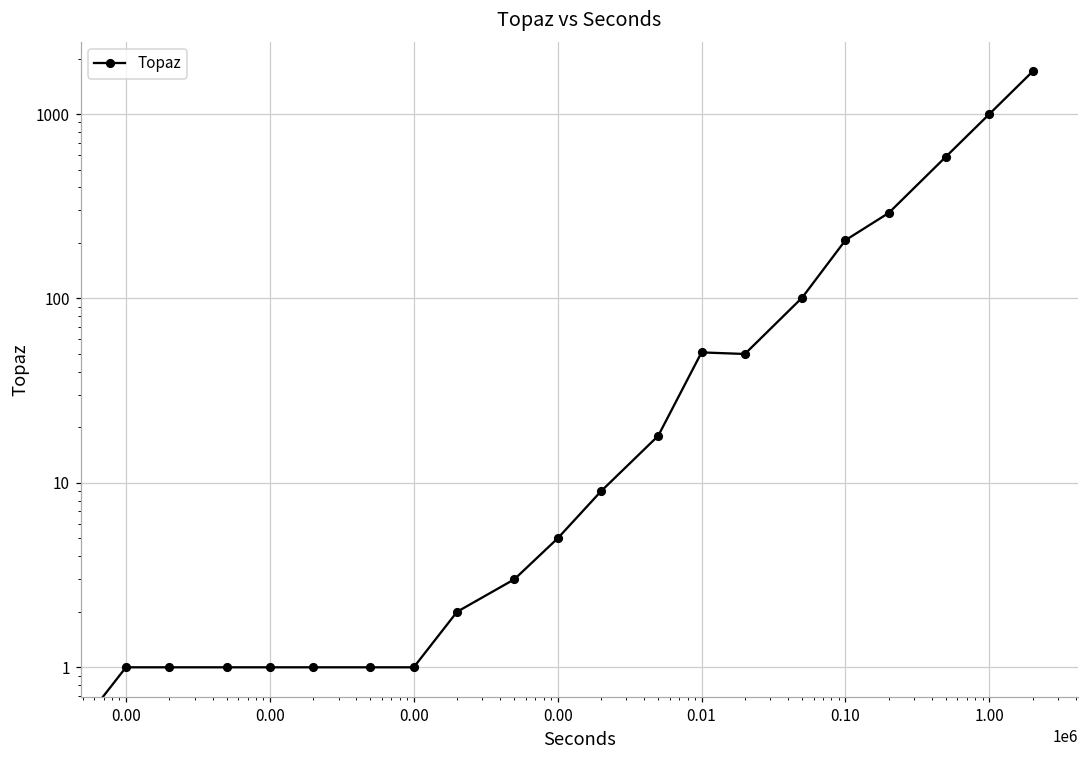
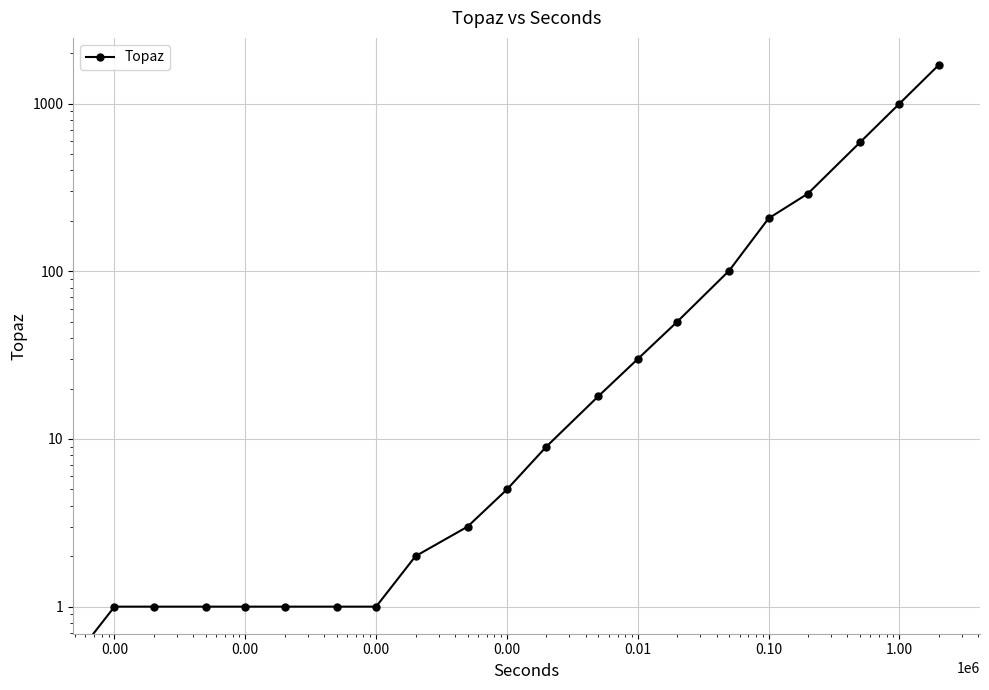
  {
-   "0.01": 51,
+   "0.01": 30,
    "0.10": 210,
    "1.00": 1000
  }
